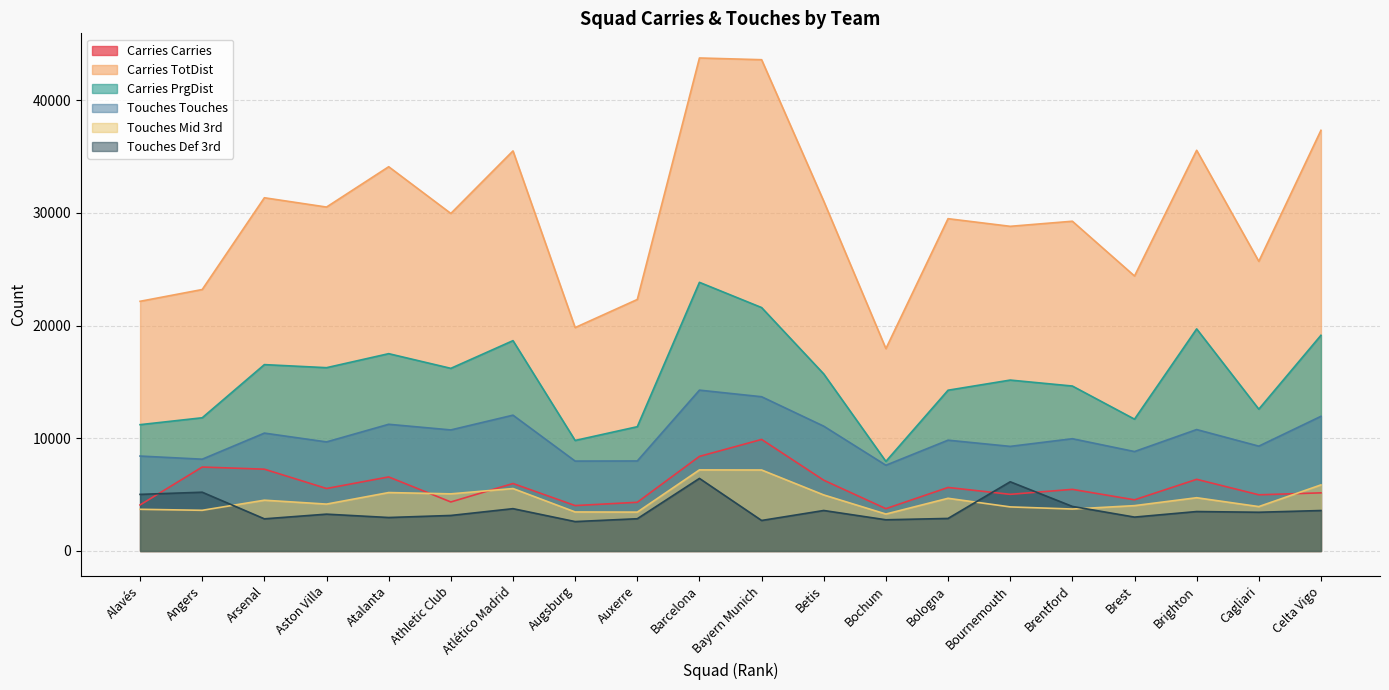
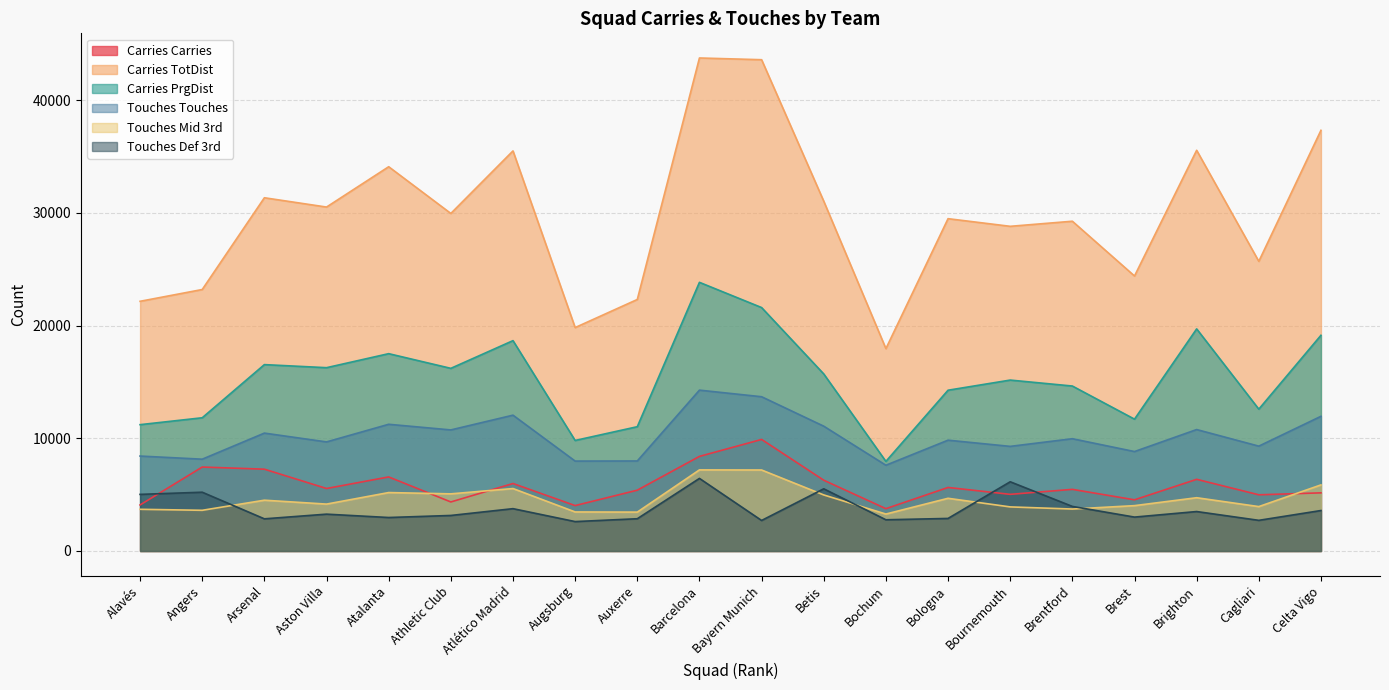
  {
    "Carries Carries": {
      "Alavés": 4100,
      "Angers": 7500,
      "Arsenal": 7300,
      "Aston Villa": 5500,
      "Atalanta": 6600,
      "Athletic Club": 4400,
      "Atlético Madrid": 6000,
      "Augsburg": 4000,
-     "Auxerre": 4300,
+     "Auxerre": 5400,
      "Barcelona": 8400,
      "Bayern Munich": 9900,
      "Betis": 6300,
      "Bochum": 3800,
      "Bologna": 5600,
      "Bournemouth": 5000,
      "Brentford": 5500,
      "Brest": 4500,
      "Brighton": 6400,
      "Cagliari": 5000,
      "Celta Vigo": 5200
    },
    "Touches Def 3rd": {
      "Alavés": 5000,
      "Angers": 5200,
      "Arsenal": 2900,
      "Aston Villa": 3300,
      "Atalanta": 3000,
      "Athletic Club": 3200,
      "Atlético Madrid": 3800,
      "Augsburg": 2600,
      "Auxerre": 2900,
      "Barcelona": 6400,
      "Bayern Munich": 2700,
-     "Betis": 3600,
+     "Betis": 5500,
      "Bochum": 2800,
      "Bologna": 2900,
      "Bournemouth": 6100,
      "Brentford": 4000,
      "Brest": 3000,
      "Brighton": 3500,
-     "Cagliari": 3400,
+     "Cagliari": 2700,
      "Celta Vigo": 3600
    }
  }
